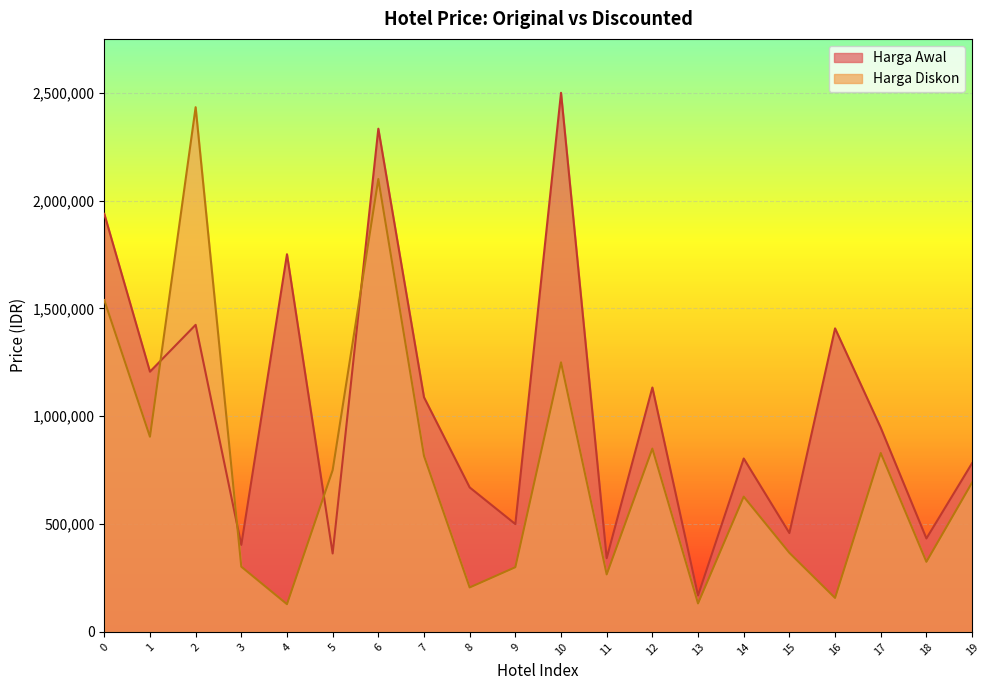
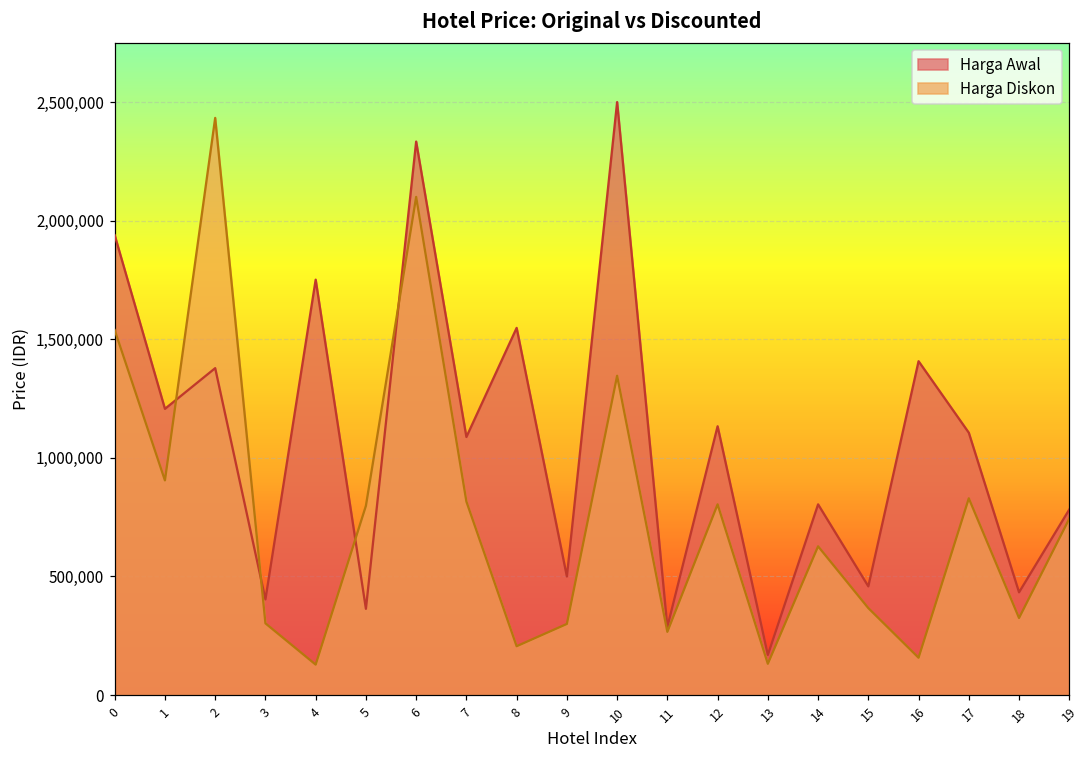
  {
    "Harga Awal": {
      "0": "1,940,000",
      "1": "1,210,000",
-     "2": "1,420,000",
+     "2": "1,380,000",
      "3": "400,000",
      "4": "1,750,000",
      "5": "360,000",
      "6": "2,330,000",
      "7": "1,090,000",
-     "8": "670,000",
+     "8": "1,550,000",
      "9": "500,000",
      "10": "2,500,000",
-     "11": "340,000",
+     "11": "290,000",
      "12": "1,130,000",
      "13": "170,000",
      "14": "800,000",
      "15": "460,000",
      "16": "1,410,000",
-     "17": "950,000",
+     "17": "1,110,000",
      "18": "430,000",
      "19": "780,000"
    },
    "Harga Diskon": {
      "0": "1,540,000",
      "1": "910,000",
      "2": "2,430,000",
      "3": "300,000",
      "4": "130,000",
-     "5": "750,000",
+     "5": "800,000",
      "6": "2,100,000",
      "7": "820,000",
      "8": "210,000",
      "9": "300,000",
-     "10": "1,250,000",
+     "10": "1,350,000",
      "11": "270,000",
-     "12": "850,000",
+     "12": "800,000",
      "13": "130,000",
      "14": "630,000",
      "15": "370,000",
      "16": "160,000",
      "17": "830,000",
      "18": "330,000",
-     "19": "690,000"
+     "19": "740,000"
    }
  }
